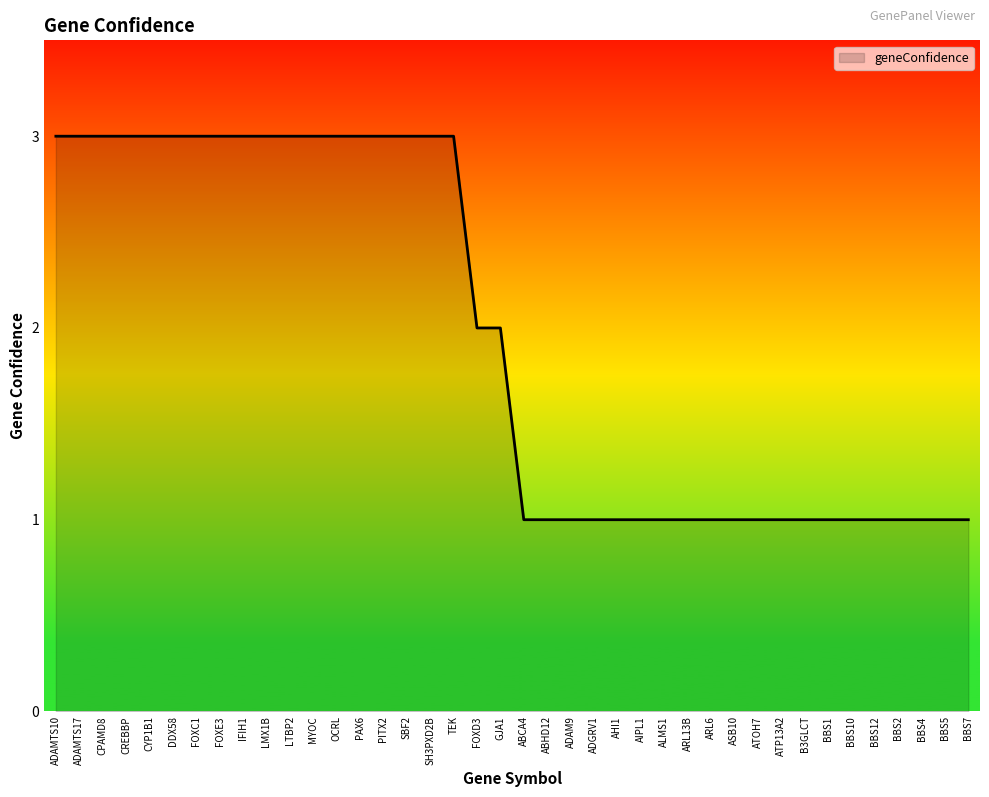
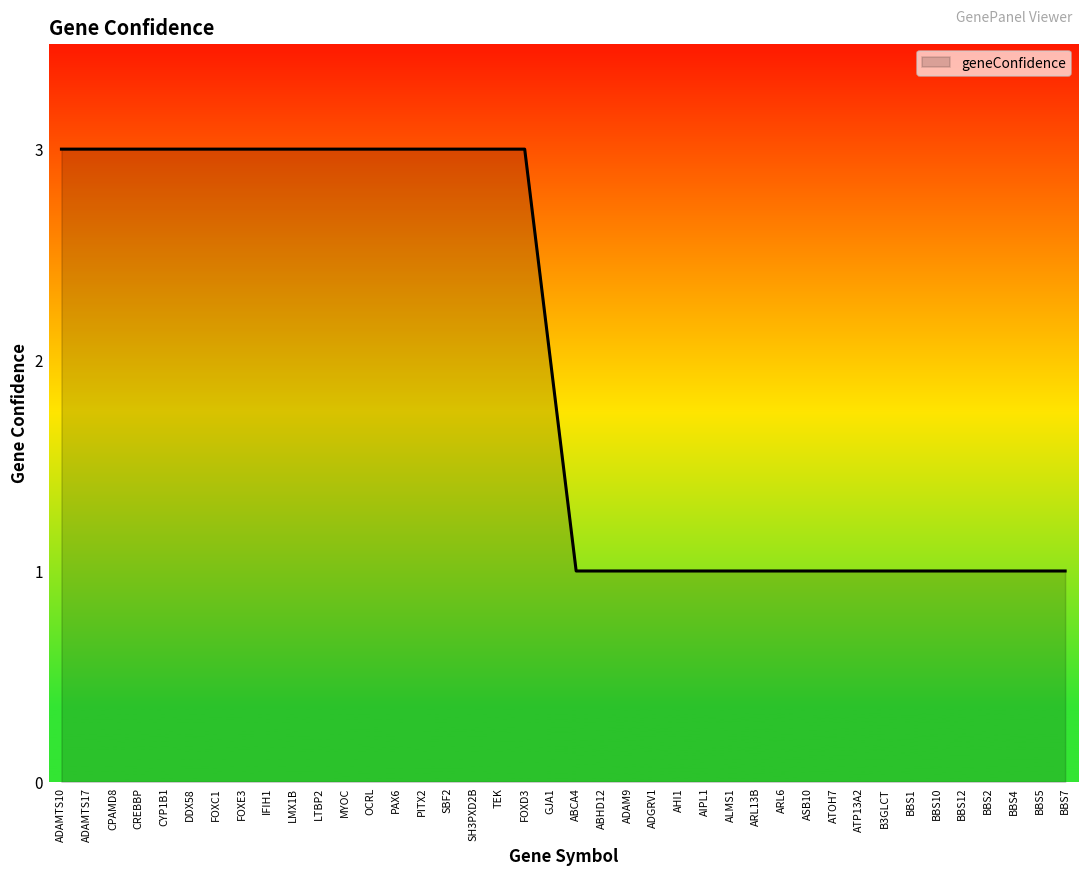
  {
    "ADAMTS10": 3,
    "ADAMTS17": 3,
    "CPAMD8": 3,
    "CREBBP": 3,
    "CYP1B1": 3,
    "DDX58": 3,
    "FOXC1": 3,
    "FOXE3": 3,
    "IFIH1": 3,
    "LMX1B": 3,
    "LTBP2": 3,
    "MYOC": 3,
    "OCRL": 3,
    "PAX6": 3,
    "PITX2": 3,
    "SBF2": 3,
    "SH3PXD2B": 3,
    "TEK": 3,
-   "FOXD3": 2,
+   "FOXD3": 3,
    "GJA1": 2,
    "ABCA4": 1,
    "ABHD12": 1,
    "ADAM9": 1,
    "ADGRV1": 1,
    "AHI1": 1,
    "AIPL1": 1,
    "ALMS1": 1,
    "ARL13B": 1,
    "ARL6": 1,
    "ASB10": 1,
    "ATOH7": 1,
    "ATP13A2": 1,
    "B3GLCT": 1,
    "BBS1": 1,
    "BBS10": 1,
    "BBS12": 1,
    "BBS2": 1,
    "BBS4": 1,
    "BBS5": 1,
    "BBS7": 1
  }
